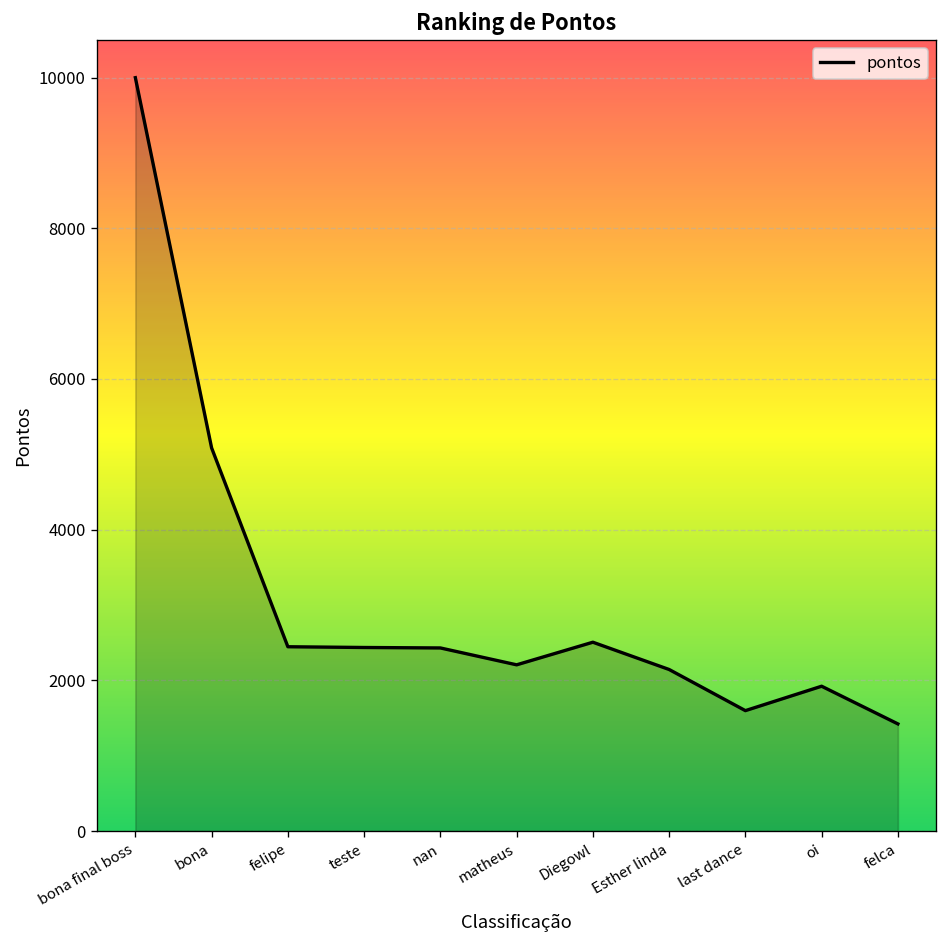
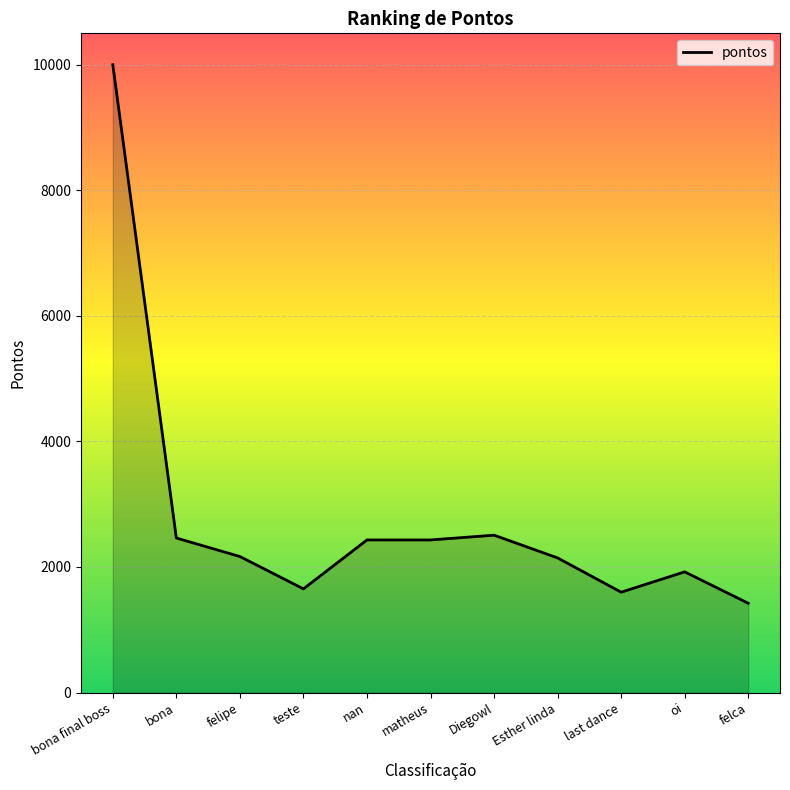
  {
    "bona final boss": 10000,
-   "bona": 5100,
-   "felipe": 2400,
-   "teste": 2400,
+   "bona": 2500,
+   "felipe": 2200,
+   "teste": 1700,
    "nan": 2400,
-   "matheus": 2200,
+   "matheus": 2400,
    "Diegowl": 2500,
    "Esther linda": 2100,
    "last dance": 1600,
    "oi": 1900,
    "felca": 1400
  }
